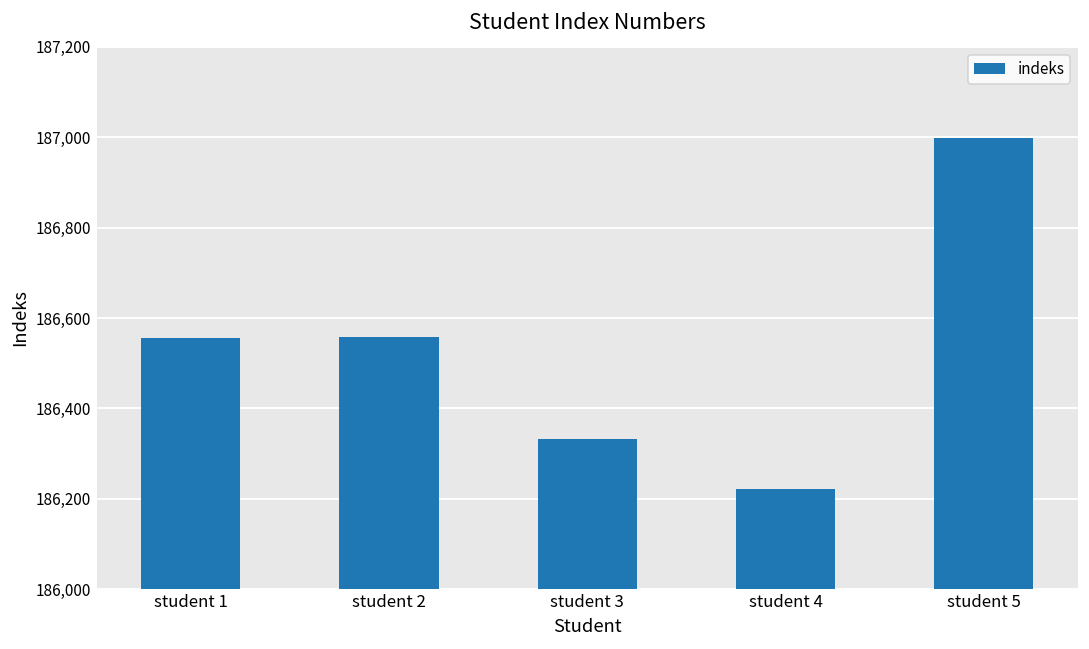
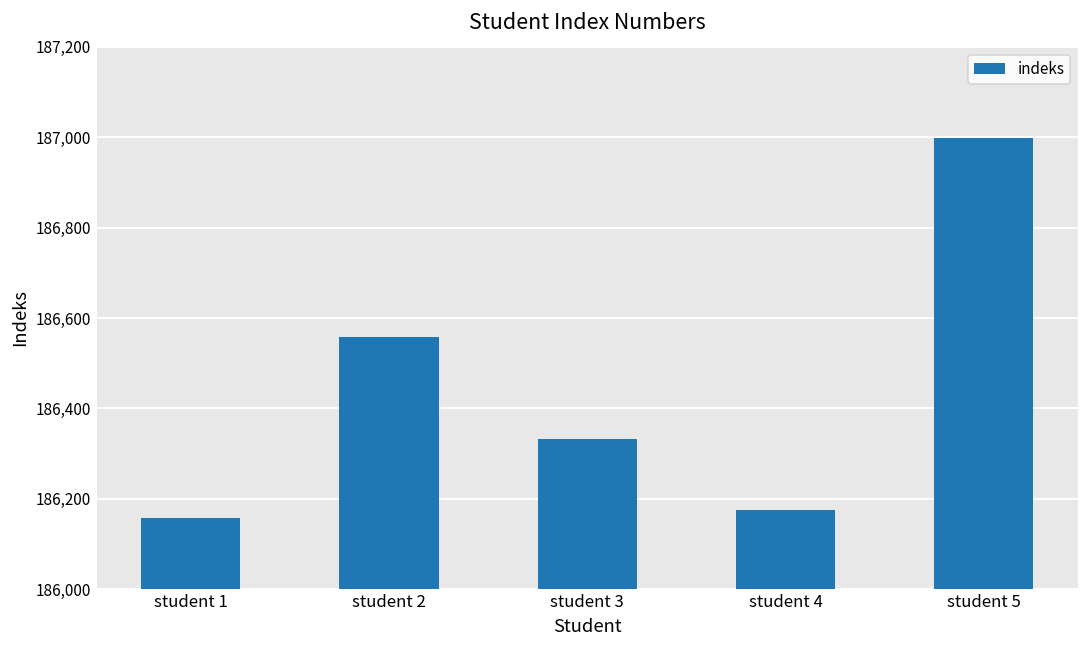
  {
-   "student 1": "186,560",
+   "student 1": "186,160",
    "student 2": "186,560",
    "student 3": "186,330",
-   "student 4": "186,220",
+   "student 4": "186,180",
    "student 5": "187,000"
  }
